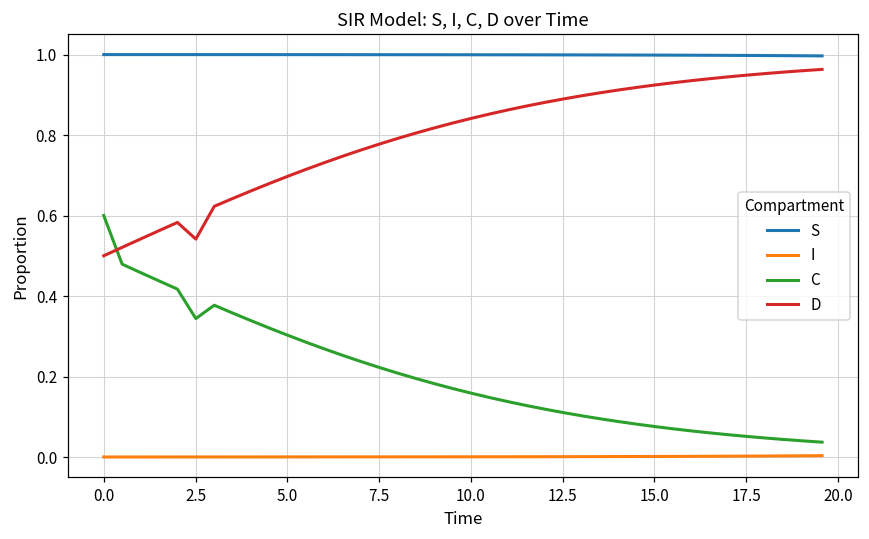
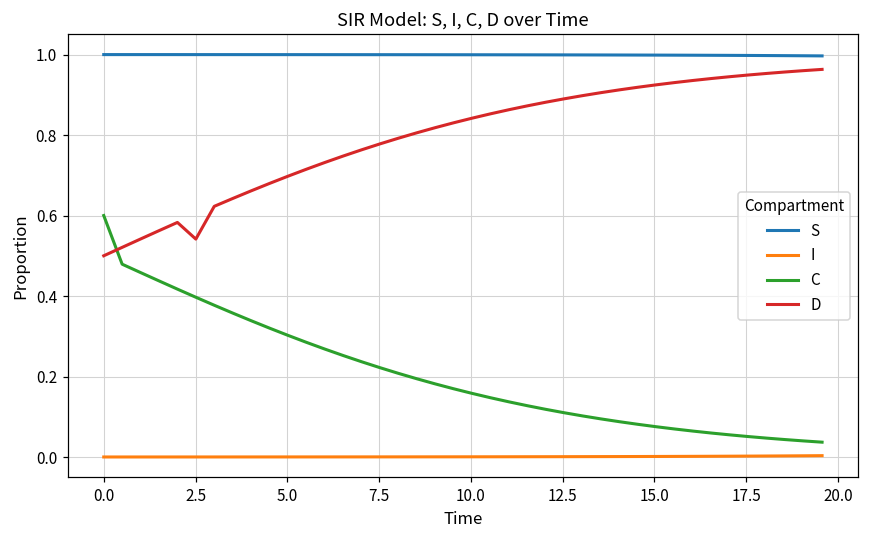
  {
    "S": {
      "0.0": 1.00,
      "2.5": 1.00
    },
    "I": {
      "0.0": 0.00,
      "2.5": 0.00
    },
    "C": {
      "0.0": 0.60,
-     "2.5": 0.34
+     "2.5": 0.40
    },
    "D": {
      "0.0": 0.50,
      "2.5": 0.54
    }
  }
